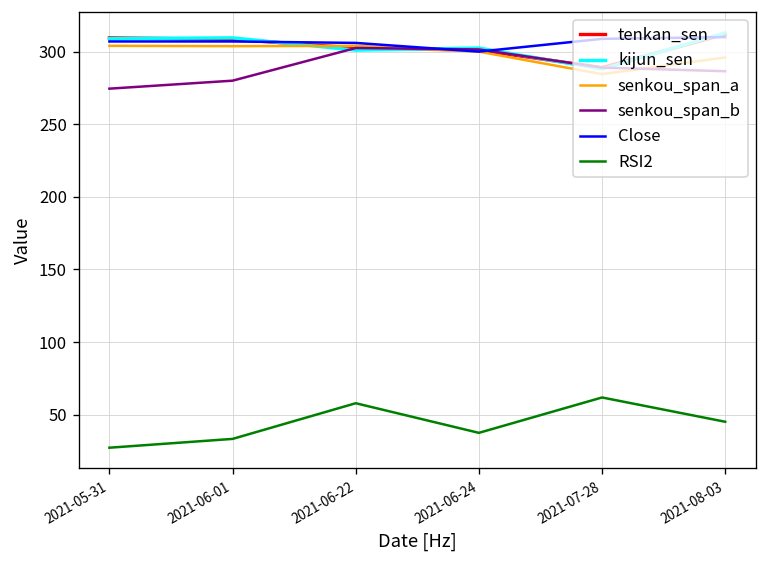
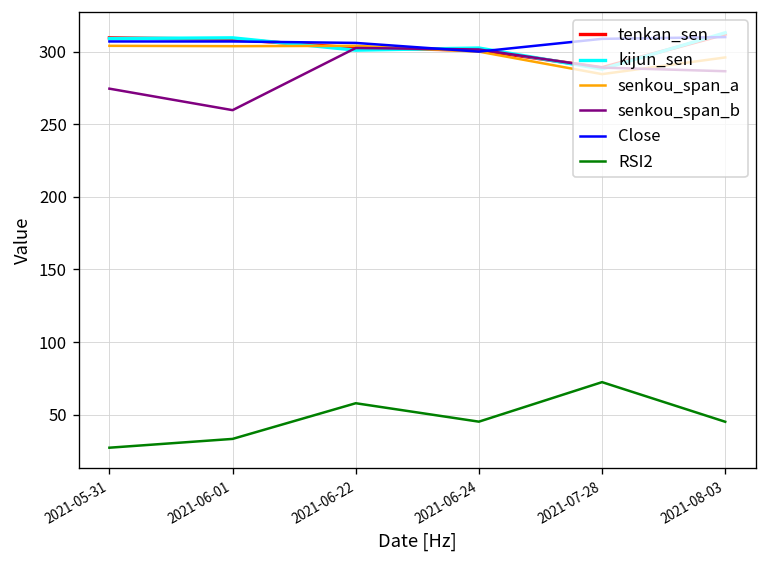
  {
    "senkou_span_a": {
      "2021-05-31": 304,
      "2021-06-01": 304
    },
    "senkou_span_b": {
      "2021-05-31": 275,
-     "2021-06-01": 280
+     "2021-06-01": 260
    },
    "RSI2": {
      "2021-05-31": 27,
      "2021-06-01": 33,
      "2021-06-22": 58,
-     "2021-06-24": 38,
-     "2021-07-28": 62,
+     "2021-06-24": 45,
+     "2021-07-28": 72,
      "2021-08-03": 45
    }
  }
